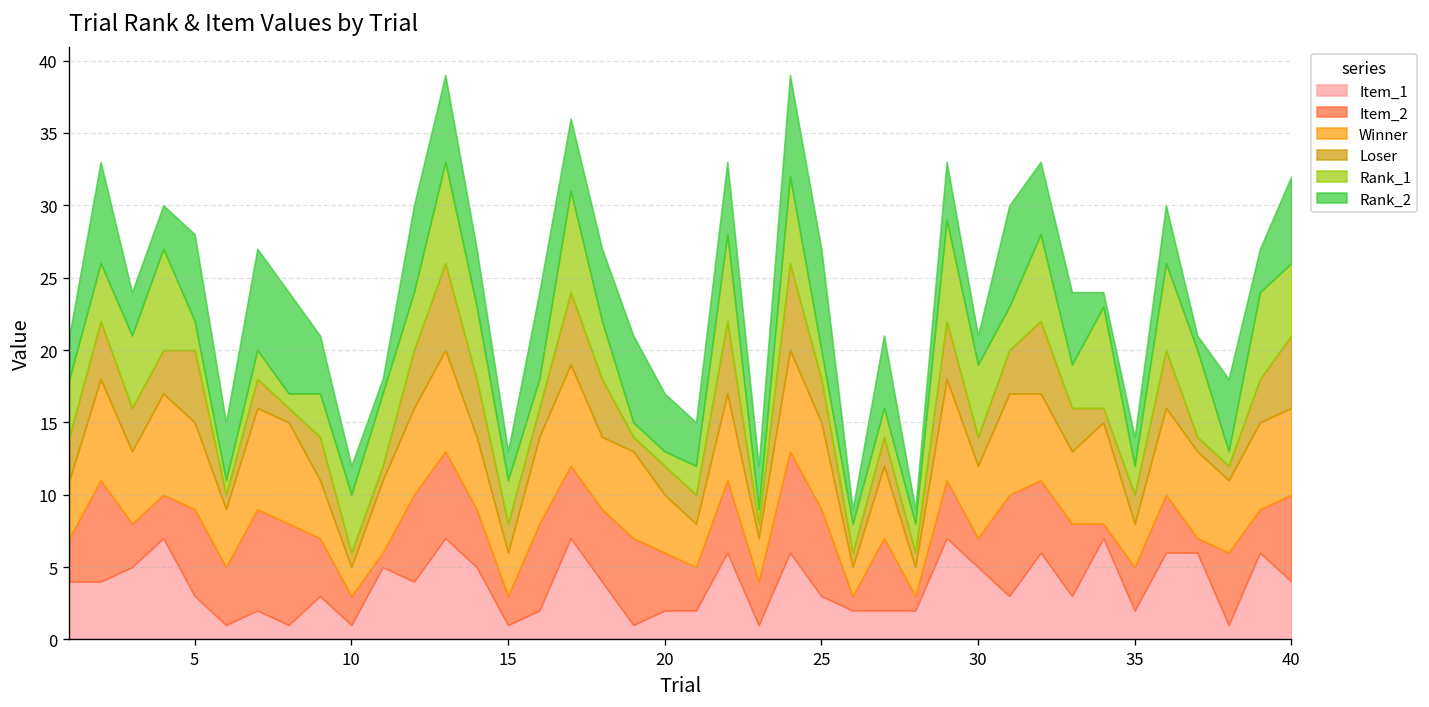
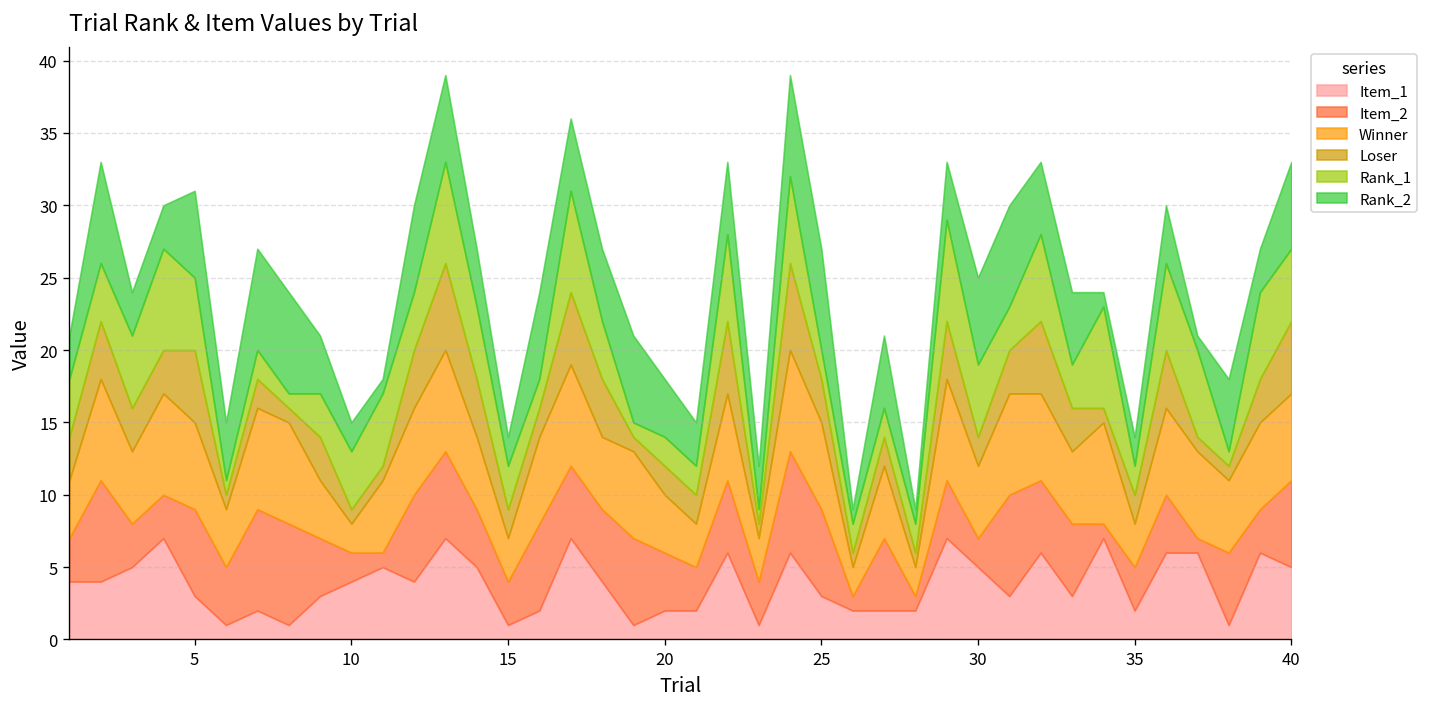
  {
    "Item_1": {
      "5": 3,
-     "10": 1,
+     "10": 4,
      "15": 1,
      "20": 2,
      "25": 3,
      "30": 5,
      "35": 2,
-     "40": 4
+     "40": 5
    },
    "Item_2": {
-     "15": 2
+     "15": 3
    },
    "Rank_1": {
-     "5": 2,
-     "20": 1
+     "5": 5,
+     "20": 2
    },
    "Rank_2": {
-     "30": 2
+     "30": 6
    }
  }
